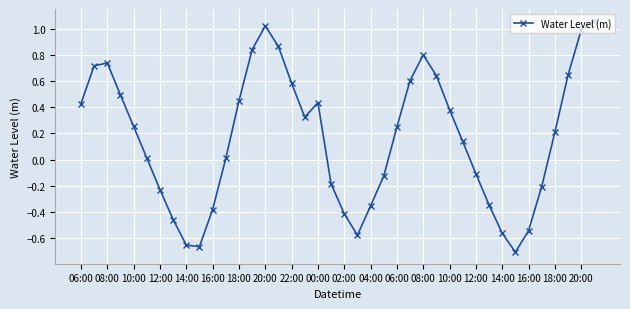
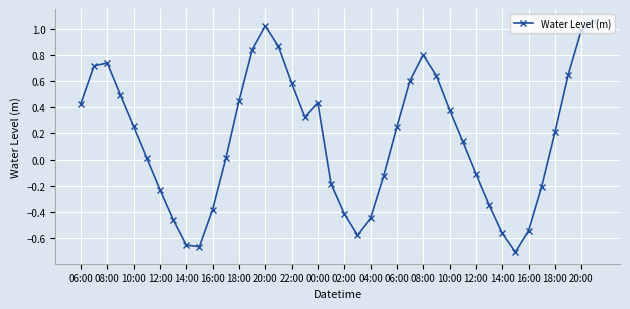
  {
    "22:00": 0.58,
    "00:00": 0.44,
    "02:00": -0.41,
-   "04:00": -0.35
+   "04:00": -0.45
  }
